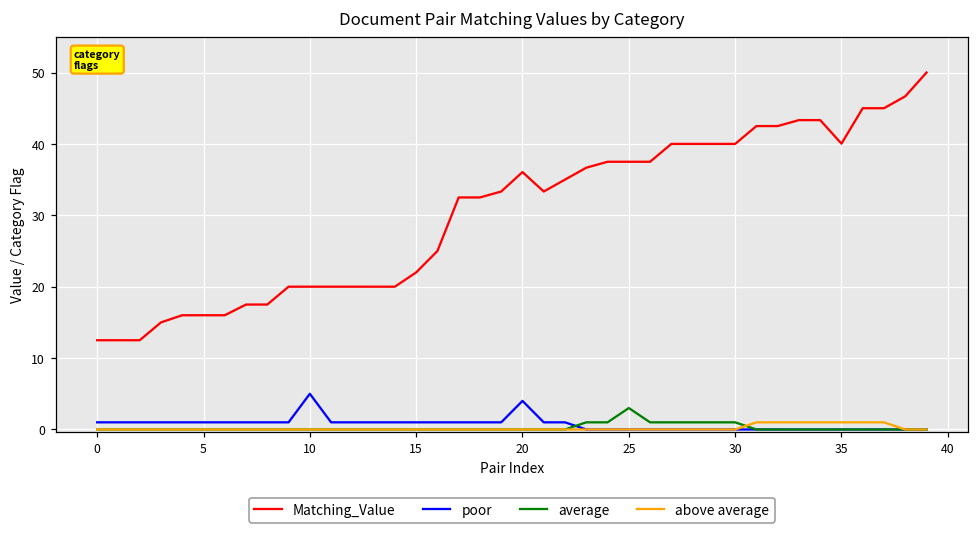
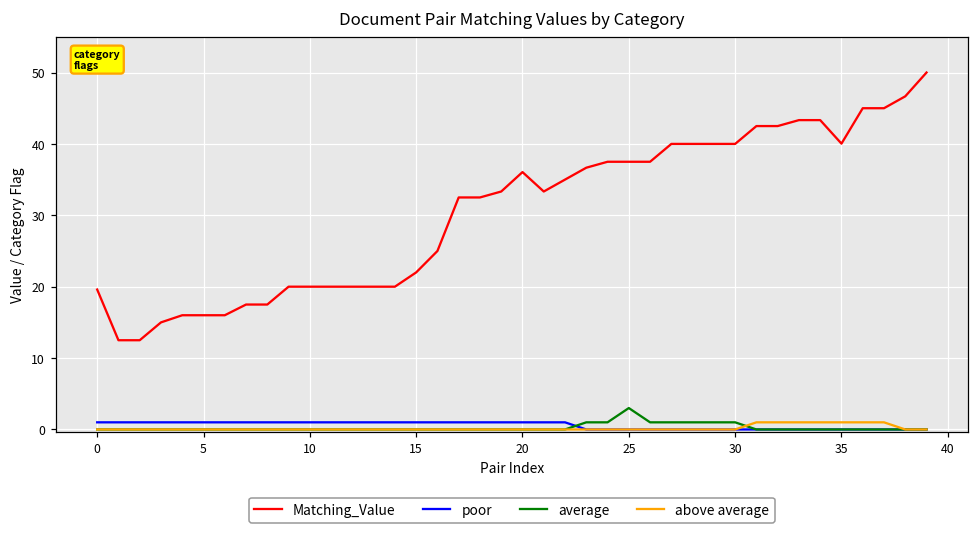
  {
    "Matching_Value": {
-     "0": 13,
+     "0": 20,
      "5": 16,
      "10": 20,
      "15": 22,
      "20": 36,
      "25": 38,
      "30": 40,
      "35": 40
    },
    "poor": {
      "0": 1,
      "5": 1,
-     "10": 5,
+     "10": 1,
      "15": 1,
-     "20": 4
+     "20": 1
    },
    "average": {
      "25": 3,
      "30": 1
    },
    "above average": {
      "35": 1
    }
  }
